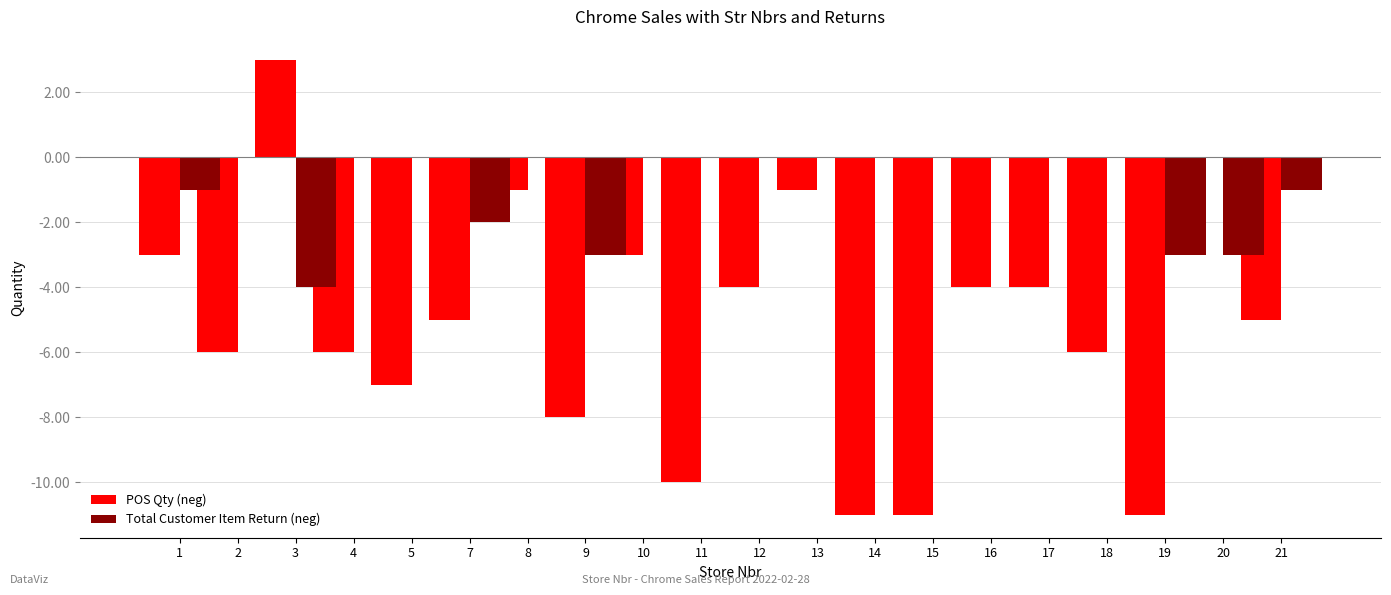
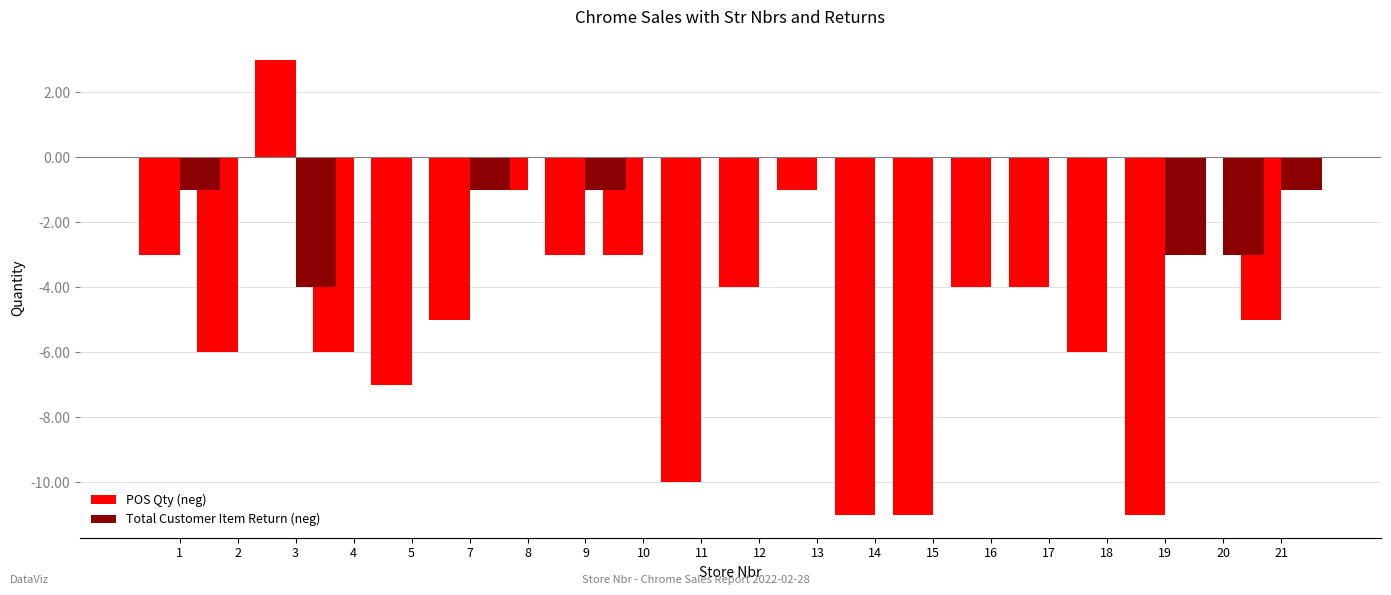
  {
    "POS Qty (neg)": {
      "1": -3.0,
      "2": -6.0,
      "3": 3.0,
      "4": -6.0,
      "5": -7.0,
      "7": -5.0,
-     "9": -8.0,
+     "9": -3.0,
      "10": -3.0,
      "11": -10.0,
      "12": -4.0,
      "13": -1.0,
      "14": -11.0,
      "15": -11.0,
      "16": -4.0,
      "17": -4.0,
      "18": -6.0,
      "19": -11.0,
      "20": 0.0,
      "21": -5.0
    },
    "Total Customer Item Return (neg)": {
      "2": 0.0,
      "4": 0.0,
      "5": 0.0,
-     "7": -2.0,
+     "7": -1.0,
      "8": 0.0,
-     "9": -3.0,
+     "9": -1.0,
      "10": 0.0,
      "11": 0.0,
      "12": 0.0,
      "13": 0.0,
      "14": 0.0,
      "15": 0.0,
      "16": 0.0,
      "17": 0.0,
      "18": 0.0,
      "19": -3.0,
      "21": -1.0
    }
  }
